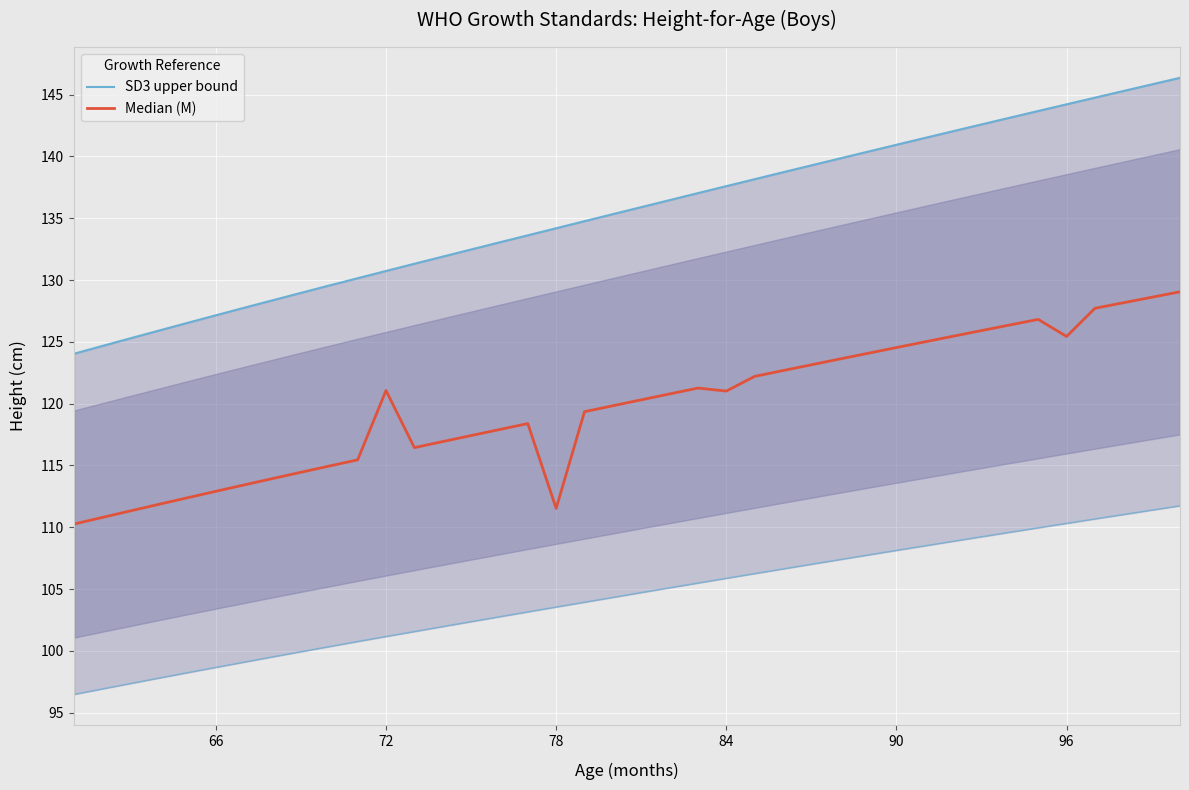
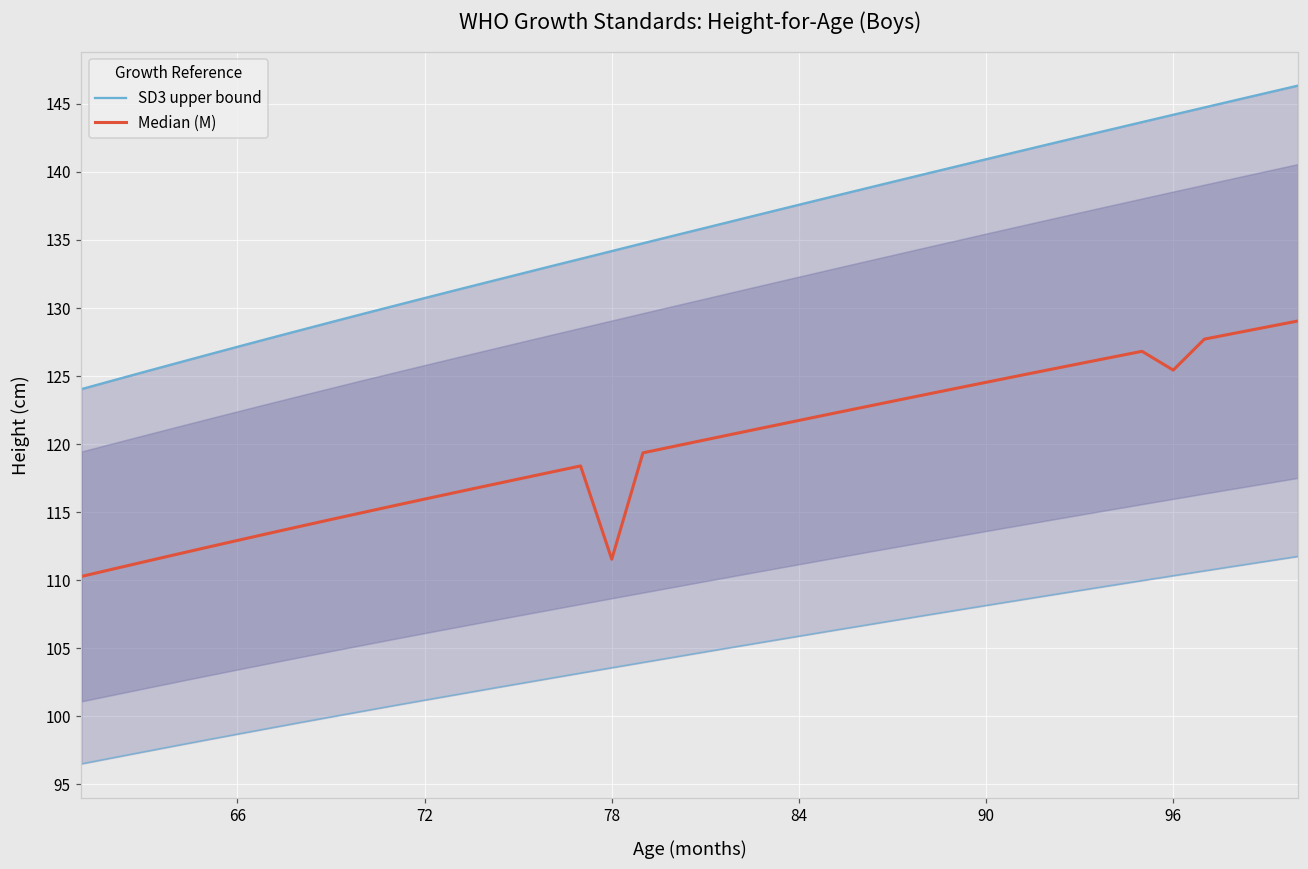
  {
    "Median (M)": {
      "66": 112.9,
-     "72": 121.1,
+     "72": 116.0,
      "78": 111.5,
-     "84": 121.0,
+     "84": 121.7,
      "90": 124.5,
      "96": 125.4
    }
  }
